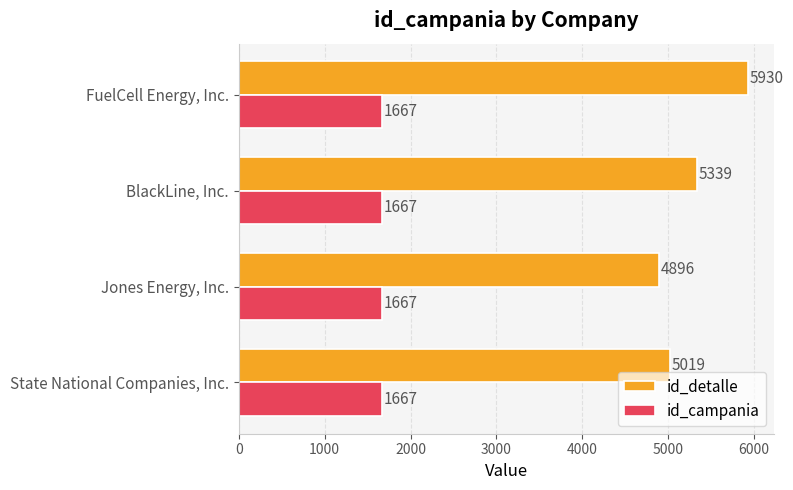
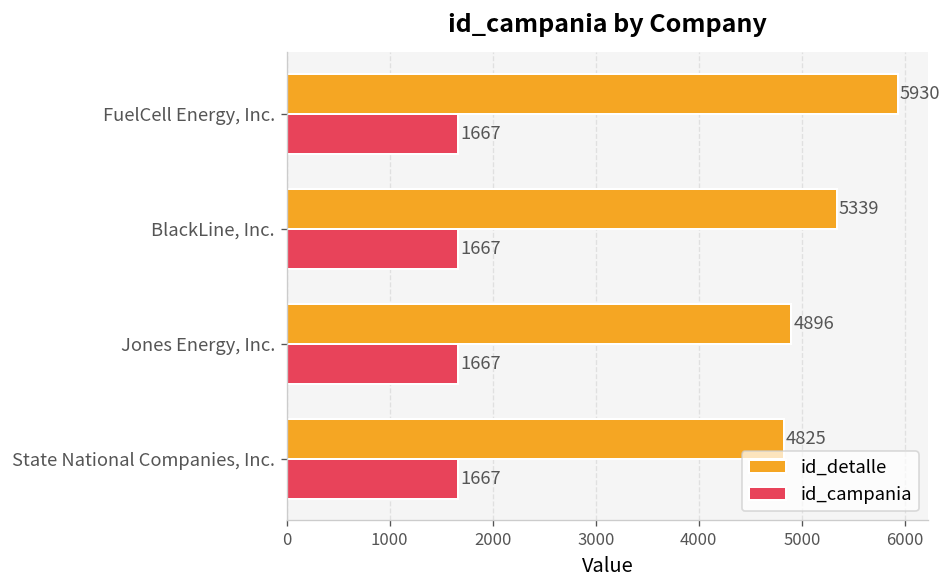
  {
    "id_detalle": {
-     "State National Companies, Inc.": 5000
+     "State National Companies, Inc.": 4800
    },
    "id_campania": {
      "FuelCell Energy, Inc.": 1667,
      "BlackLine, Inc.": 1667,
      "Jones Energy, Inc.": 1667,
      "State National Companies, Inc.": 1667
    }
  }
